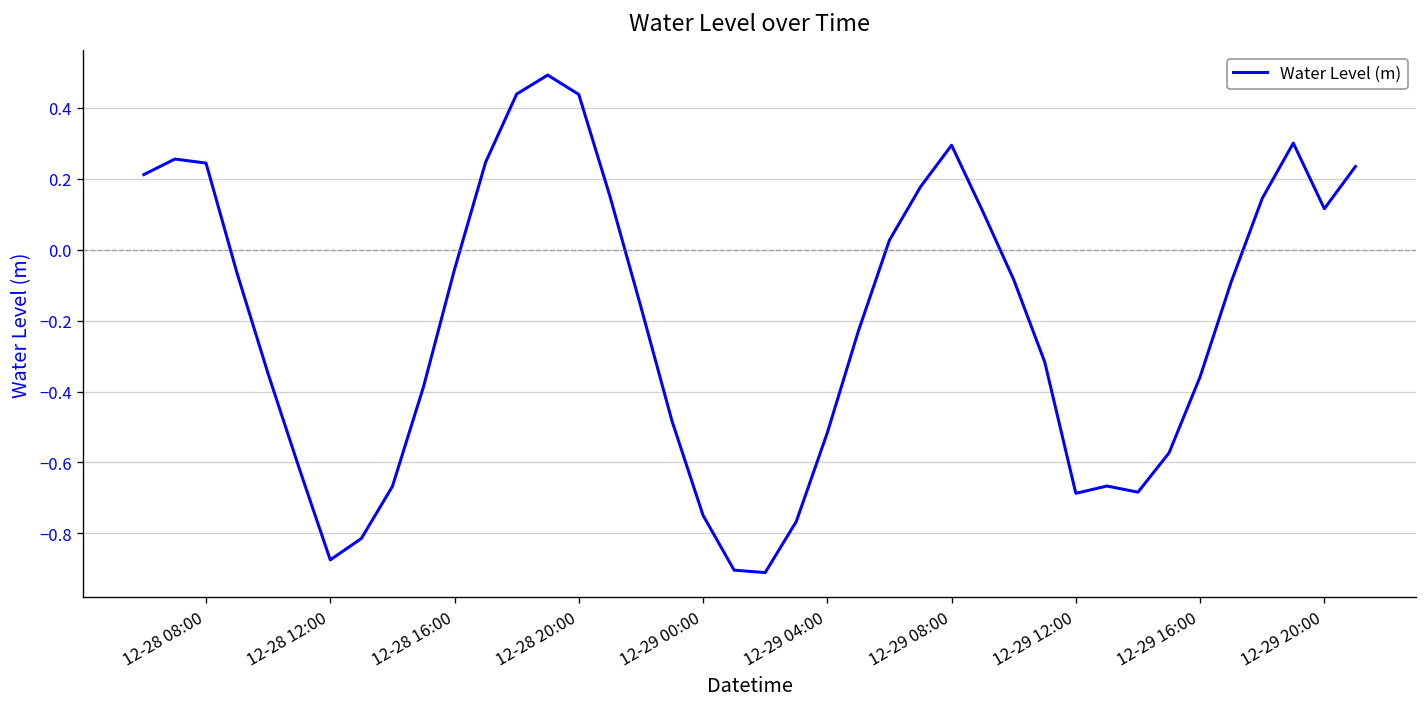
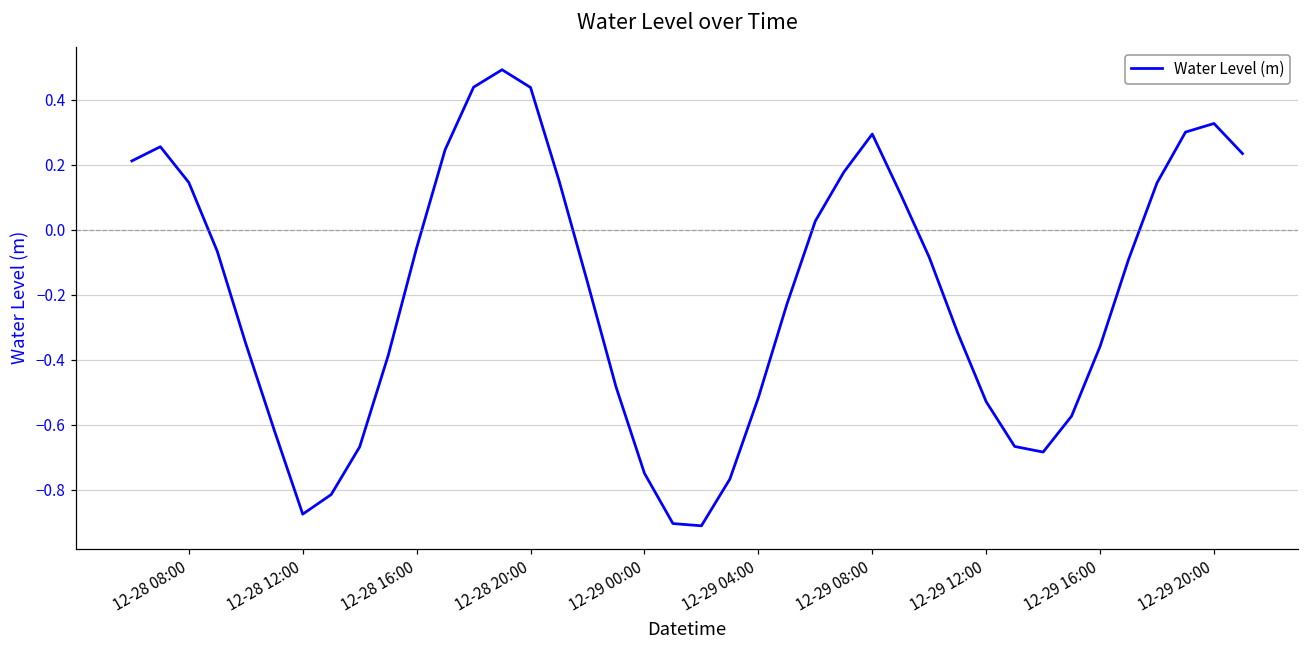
  {
-   "12-28 08:00": 0.24,
+   "12-28 08:00": 0.15,
    "12-28 12:00": -0.87,
    "12-28 16:00": -0.06,
    "12-28 20:00": 0.44,
    "12-29 00:00": -0.75,
    "12-29 04:00": -0.52,
    "12-29 08:00": 0.29,
-   "12-29 12:00": -0.69,
+   "12-29 12:00": -0.53,
    "12-29 16:00": -0.36,
-   "12-29 20:00": 0.12
+   "12-29 20:00": 0.33
  }
